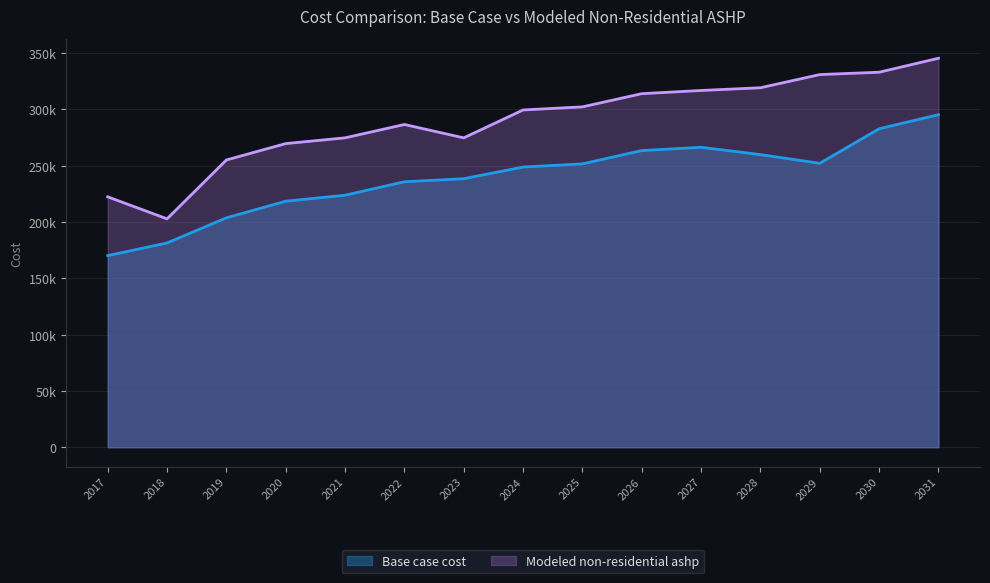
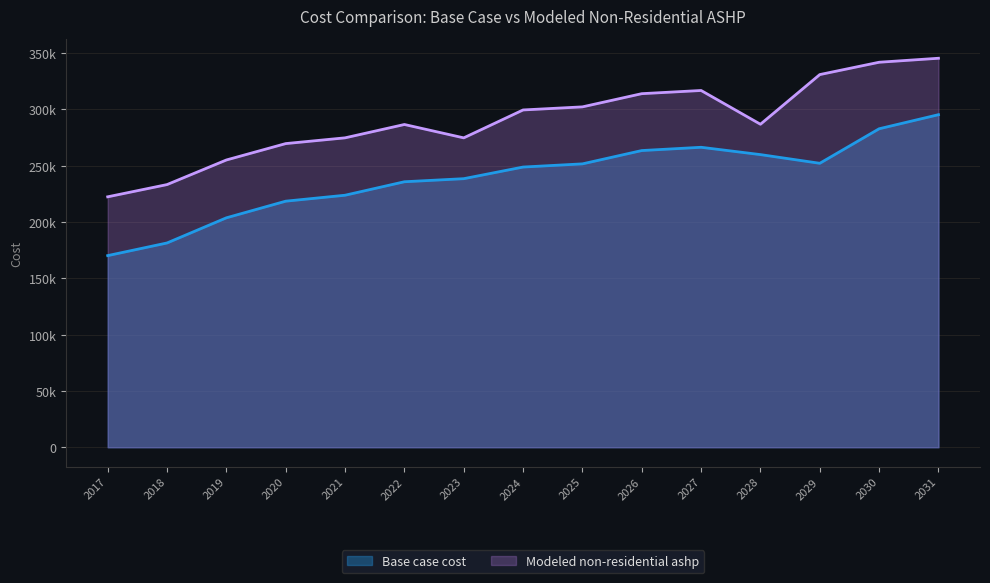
  {
    "Base case cost": {
      "2017": 170000,
      "2018": 181000,
      "2019": 204000,
      "2020": 219000,
      "2021": 224000,
      "2022": 236000,
      "2023": 239000,
      "2024": 249000,
      "2025": 252000,
      "2026": 264000,
      "2027": 266000,
      "2028": 260000,
      "2029": 252000,
      "2030": 283000,
      "2031": 295000
    },
    "Modeled non-residential ashp": {
      "2017": 222000,
-     "2018": 203000,
+     "2018": 233000,
      "2019": 255000,
      "2020": 270000,
      "2021": 275000,
      "2022": 287000,
      "2023": 275000,
      "2024": 300000,
      "2025": 302000,
      "2026": 314000,
      "2027": 317000,
-     "2028": 319000,
+     "2028": 287000,
      "2029": 331000,
-     "2030": 333000,
+     "2030": 342000,
      "2031": 346000
    }
  }
